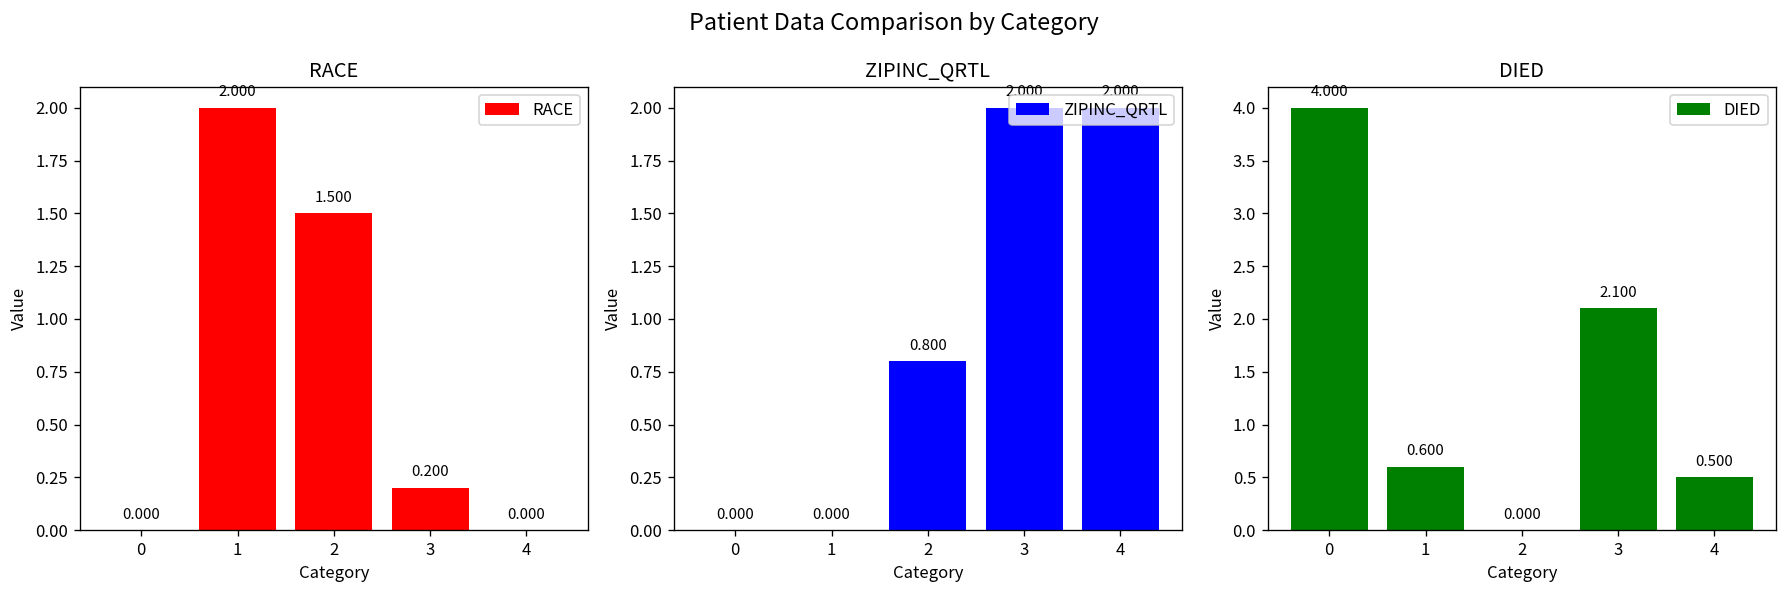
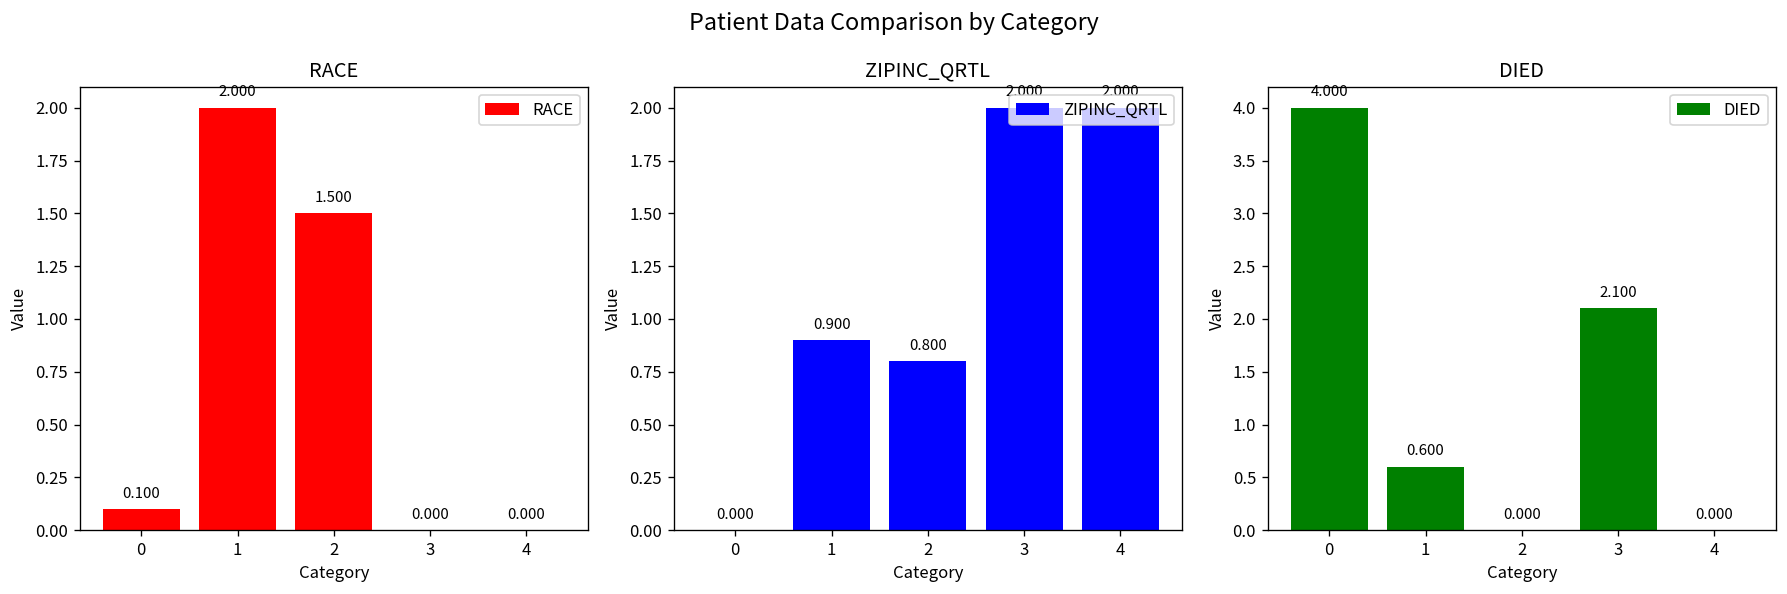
  {
    "RACE": {
-     "0": 0.000,
+     "0": 0.100,
      "1": 2.000,
      "2": 1.500,
-     "3": 0.200,
+     "3": 0.000,
      "4": 0.000
    },
    "ZIPINC_QRTL": {
      "0": 0.000,
-     "1": 0.000,
+     "1": 0.900,
      "2": 0.800
    },
    "DIED": {
      "0": 4.000,
      "1": 0.600,
      "2": 0.000,
      "3": 2.100,
-     "4": 0.500
+     "4": 0.000
    }
  }
